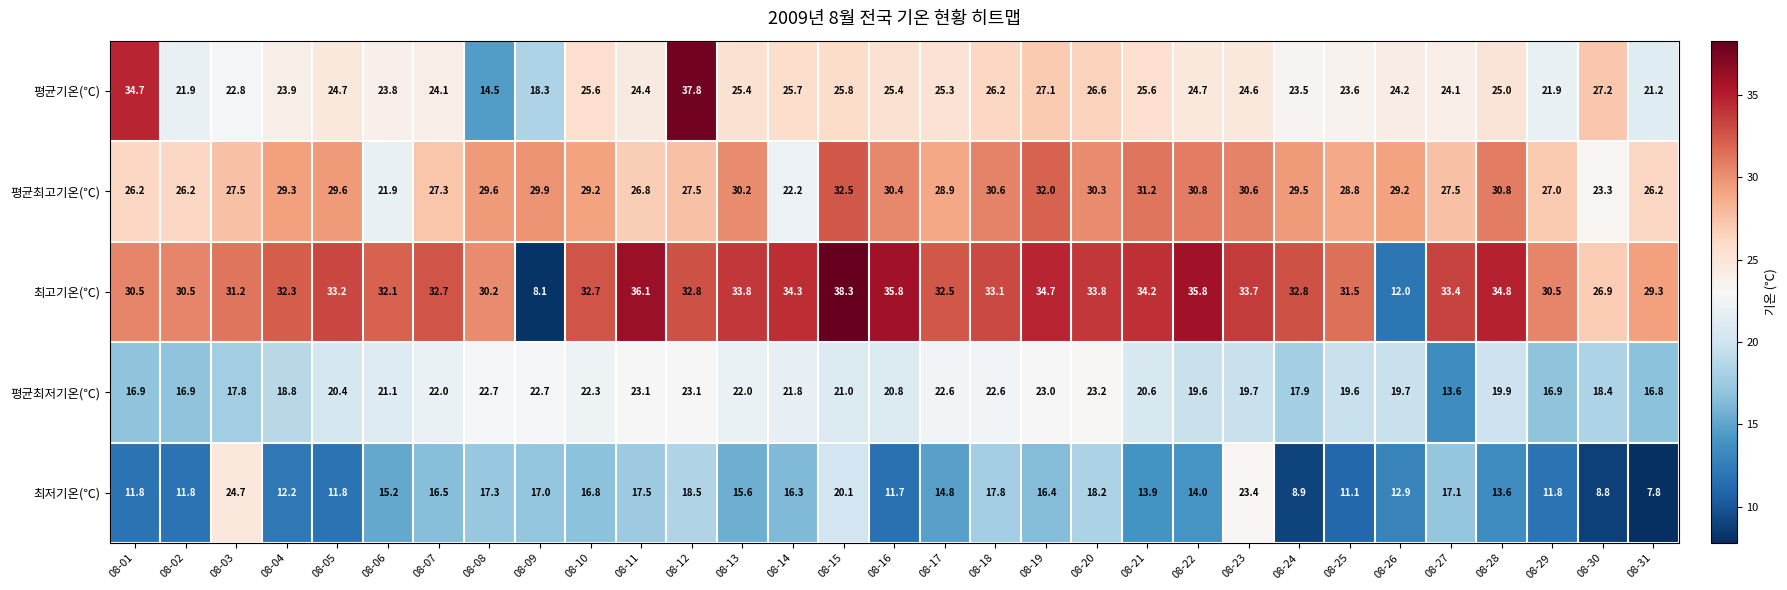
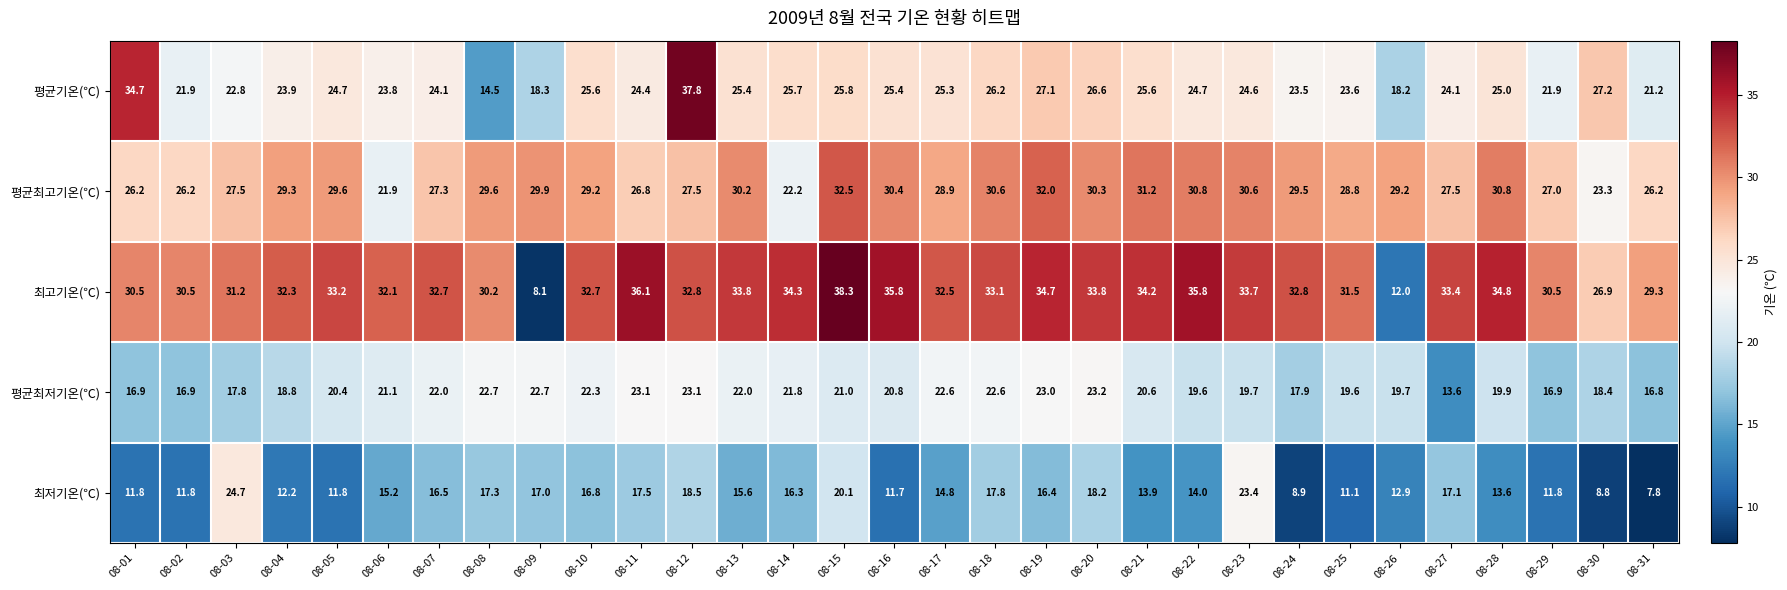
  {
    "평균기온(℃)": {
      "08-01": 34.7,
      "08-02": 21.9,
      "08-03": 22.8,
      "08-04": 23.9,
      "08-05": 24.7,
      "08-06": 23.8,
      "08-07": 24.1,
      "08-08": 14.5,
      "08-09": 18.3,
      "08-10": 25.6,
      "08-11": 24.4,
      "08-12": 37.8,
      "08-13": 25.4,
      "08-14": 25.7,
      "08-15": 25.8,
      "08-16": 25.4,
      "08-17": 25.3,
      "08-18": 26.2,
      "08-19": 27.1,
      "08-20": 26.6,
      "08-21": 25.6,
      "08-22": 24.7,
      "08-23": 24.6,
      "08-24": 23.5,
      "08-25": 23.6,
-     "08-26": 24.2,
+     "08-26": 18.2,
      "08-27": 24.1,
      "08-28": 25.0,
      "08-29": 21.9,
      "08-30": 27.2,
      "08-31": 21.2
    },
    "평균최고기온(℃)": {
      "08-01": 26.2,
      "08-02": 26.2,
      "08-03": 27.5,
      "08-04": 29.3,
      "08-05": 29.6,
      "08-06": 21.9,
      "08-07": 27.3,
      "08-08": 29.6,
      "08-09": 29.9,
      "08-10": 29.2,
      "08-11": 26.8,
      "08-12": 27.5,
      "08-13": 30.2,
      "08-14": 22.2,
      "08-15": 32.5,
      "08-16": 30.4,
      "08-17": 28.9,
      "08-18": 30.6,
      "08-19": 32.0,
      "08-20": 30.3,
      "08-21": 31.2,
      "08-22": 30.8,
      "08-23": 30.6,
      "08-24": 29.5,
      "08-25": 28.8,
      "08-26": 29.2,
      "08-27": 27.5,
      "08-28": 30.8,
      "08-29": 27.0,
      "08-30": 23.3,
      "08-31": 26.2
    },
    "최고기온(℃)": {
      "08-01": 30.5,
      "08-02": 30.5,
      "08-03": 31.2,
      "08-04": 32.3,
      "08-05": 33.2,
      "08-06": 32.1,
      "08-07": 32.7,
      "08-08": 30.2,
      "08-09": 8.1,
      "08-10": 32.7,
      "08-11": 36.1,
      "08-12": 32.8,
      "08-13": 33.8,
      "08-14": 34.3,
      "08-15": 38.3,
      "08-16": 35.8,
      "08-17": 32.5,
      "08-18": 33.1,
      "08-19": 34.7,
      "08-20": 33.8,
      "08-21": 34.2,
      "08-22": 35.8,
      "08-23": 33.7,
      "08-24": 32.8,
      "08-25": 31.5,
      "08-26": 12.0,
      "08-27": 33.4,
      "08-28": 34.8,
      "08-29": 30.5,
      "08-30": 26.9,
      "08-31": 29.3
    },
    "평균최저기온(℃)": {
      "08-01": 16.9,
      "08-02": 16.9,
      "08-03": 17.8,
      "08-04": 18.8,
      "08-05": 20.4,
      "08-06": 21.1,
      "08-07": 22.0,
      "08-08": 22.7,
      "08-09": 22.7,
      "08-10": 22.3,
      "08-11": 23.1,
      "08-12": 23.1,
      "08-13": 22.0,
      "08-14": 21.8,
      "08-15": 21.0,
      "08-16": 20.8,
      "08-17": 22.6,
      "08-18": 22.6,
      "08-19": 23.0,
      "08-20": 23.2,
      "08-21": 20.6,
      "08-22": 19.6,
      "08-23": 19.7,
      "08-24": 17.9,
      "08-25": 19.6,
      "08-26": 19.7,
      "08-27": 13.6,
      "08-28": 19.9,
      "08-29": 16.9,
      "08-30": 18.4,
      "08-31": 16.8
    },
    "최저기온(℃)": {
      "08-01": 11.8,
      "08-02": 11.8,
      "08-03": 24.7,
      "08-04": 12.2,
      "08-05": 11.8,
      "08-06": 15.2,
      "08-07": 16.5,
      "08-08": 17.3,
      "08-09": 17.0,
      "08-10": 16.8,
      "08-11": 17.5,
      "08-12": 18.5,
      "08-13": 15.6,
      "08-14": 16.3,
      "08-15": 20.1,
      "08-16": 11.7,
      "08-17": 14.8,
      "08-18": 17.8,
      "08-19": 16.4,
      "08-20": 18.2,
      "08-21": 13.9,
      "08-22": 14.0,
      "08-23": 23.4,
      "08-24": 8.9,
      "08-25": 11.1,
      "08-26": 12.9,
      "08-27": 17.1,
      "08-28": 13.6,
      "08-29": 11.8,
      "08-30": 8.8,
      "08-31": 7.8
    }
  }
